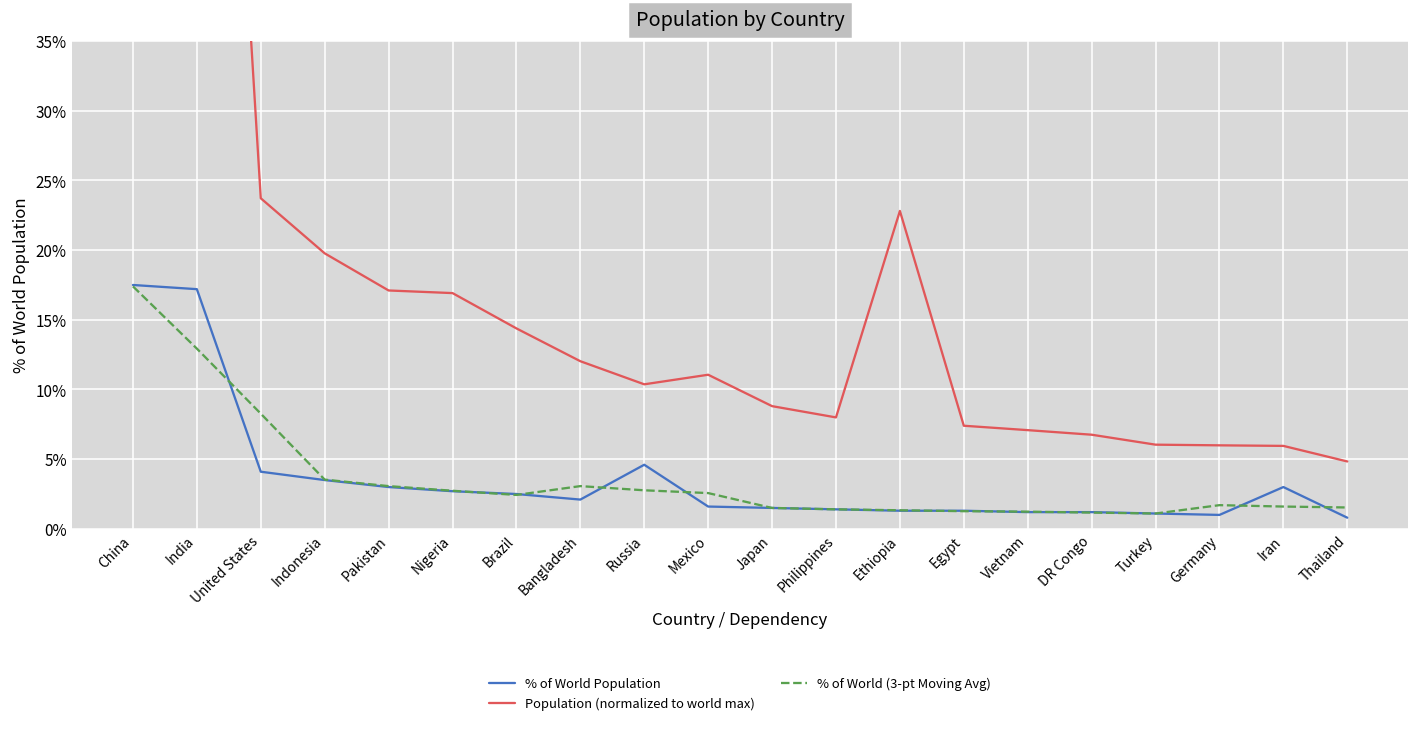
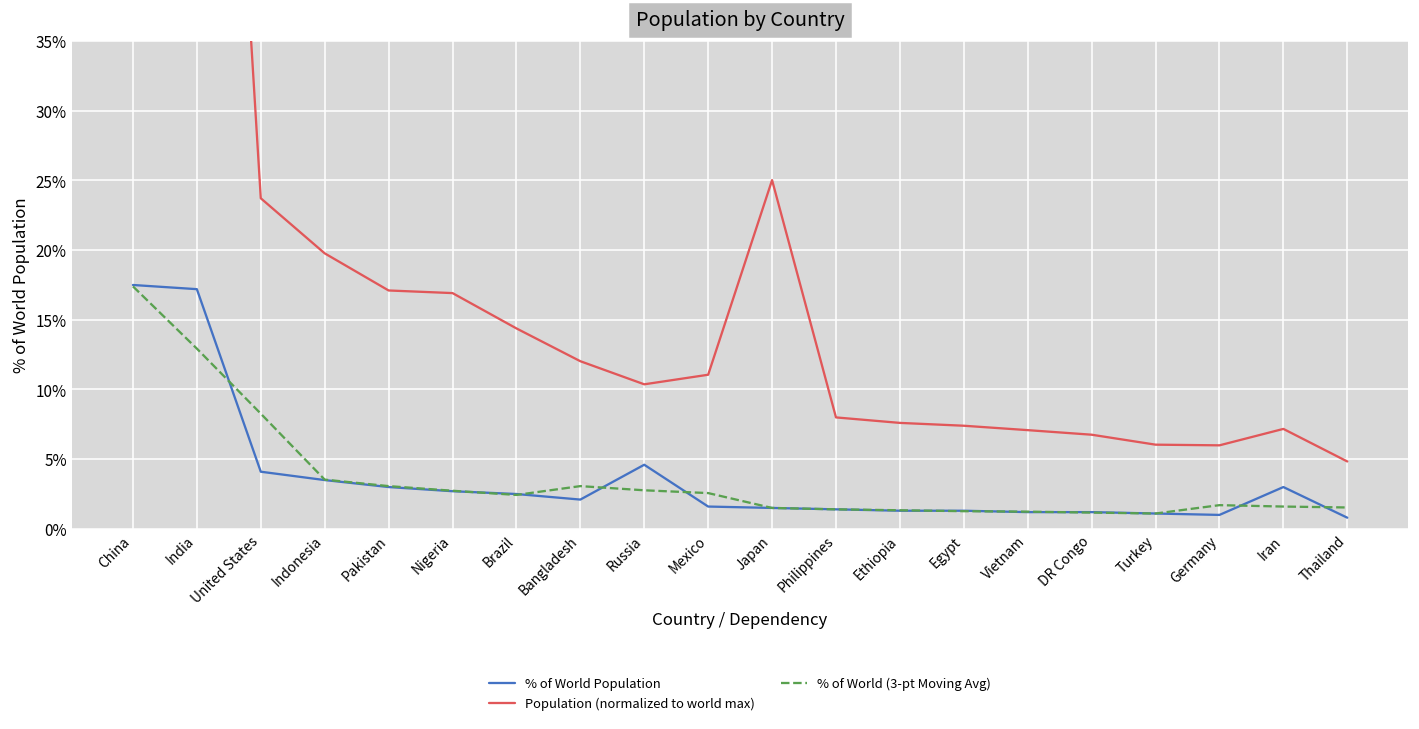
  {
    "% of World Population": {
      "India": "17.2%",
      "United States": "4.1%",
      "Bangladesh": "2.1%",
      "Russia": "4.6%",
      "Mexico": "1.6%",
      "Germany": "1.0%",
      "Iran": "3.0%",
      "Thailand": "0.8%"
    },
    "Population (normalized to world max)": {
      "United States": "23.7%",
      "Indonesia": "19.8%",
      "Pakistan": "17.1%",
      "Nigeria": "16.9%",
      "Brazil": "14.4%",
      "Bangladesh": "12.0%",
      "Russia": "10.4%",
      "Mexico": "11.1%",
-     "Japan": "8.8%",
+     "Japan": "25.0%",
      "Philippines": "8.0%",
-     "Ethiopia": "22.8%",
+     "Ethiopia": "7.6%",
      "Egypt": "7.4%",
      "Vietnam": "7.1%",
      "DR Congo": "6.8%",
      "Turkey": "6.0%",
      "Germany": "6.0%",
-     "Iran": "6.0%",
+     "Iran": "7.2%",
      "Thailand": "4.8%"
    },
    "% of World (3-pt Moving Avg)": {
      "India": "12.9%",
      "United States": "8.3%",
      "Bangladesh": "3.1%",
      "Russia": "2.8%",
      "Mexico": "2.6%",
      "Germany": "1.7%",
      "Iran": "1.6%",
      "Thailand": "1.5%"
    }
  }
